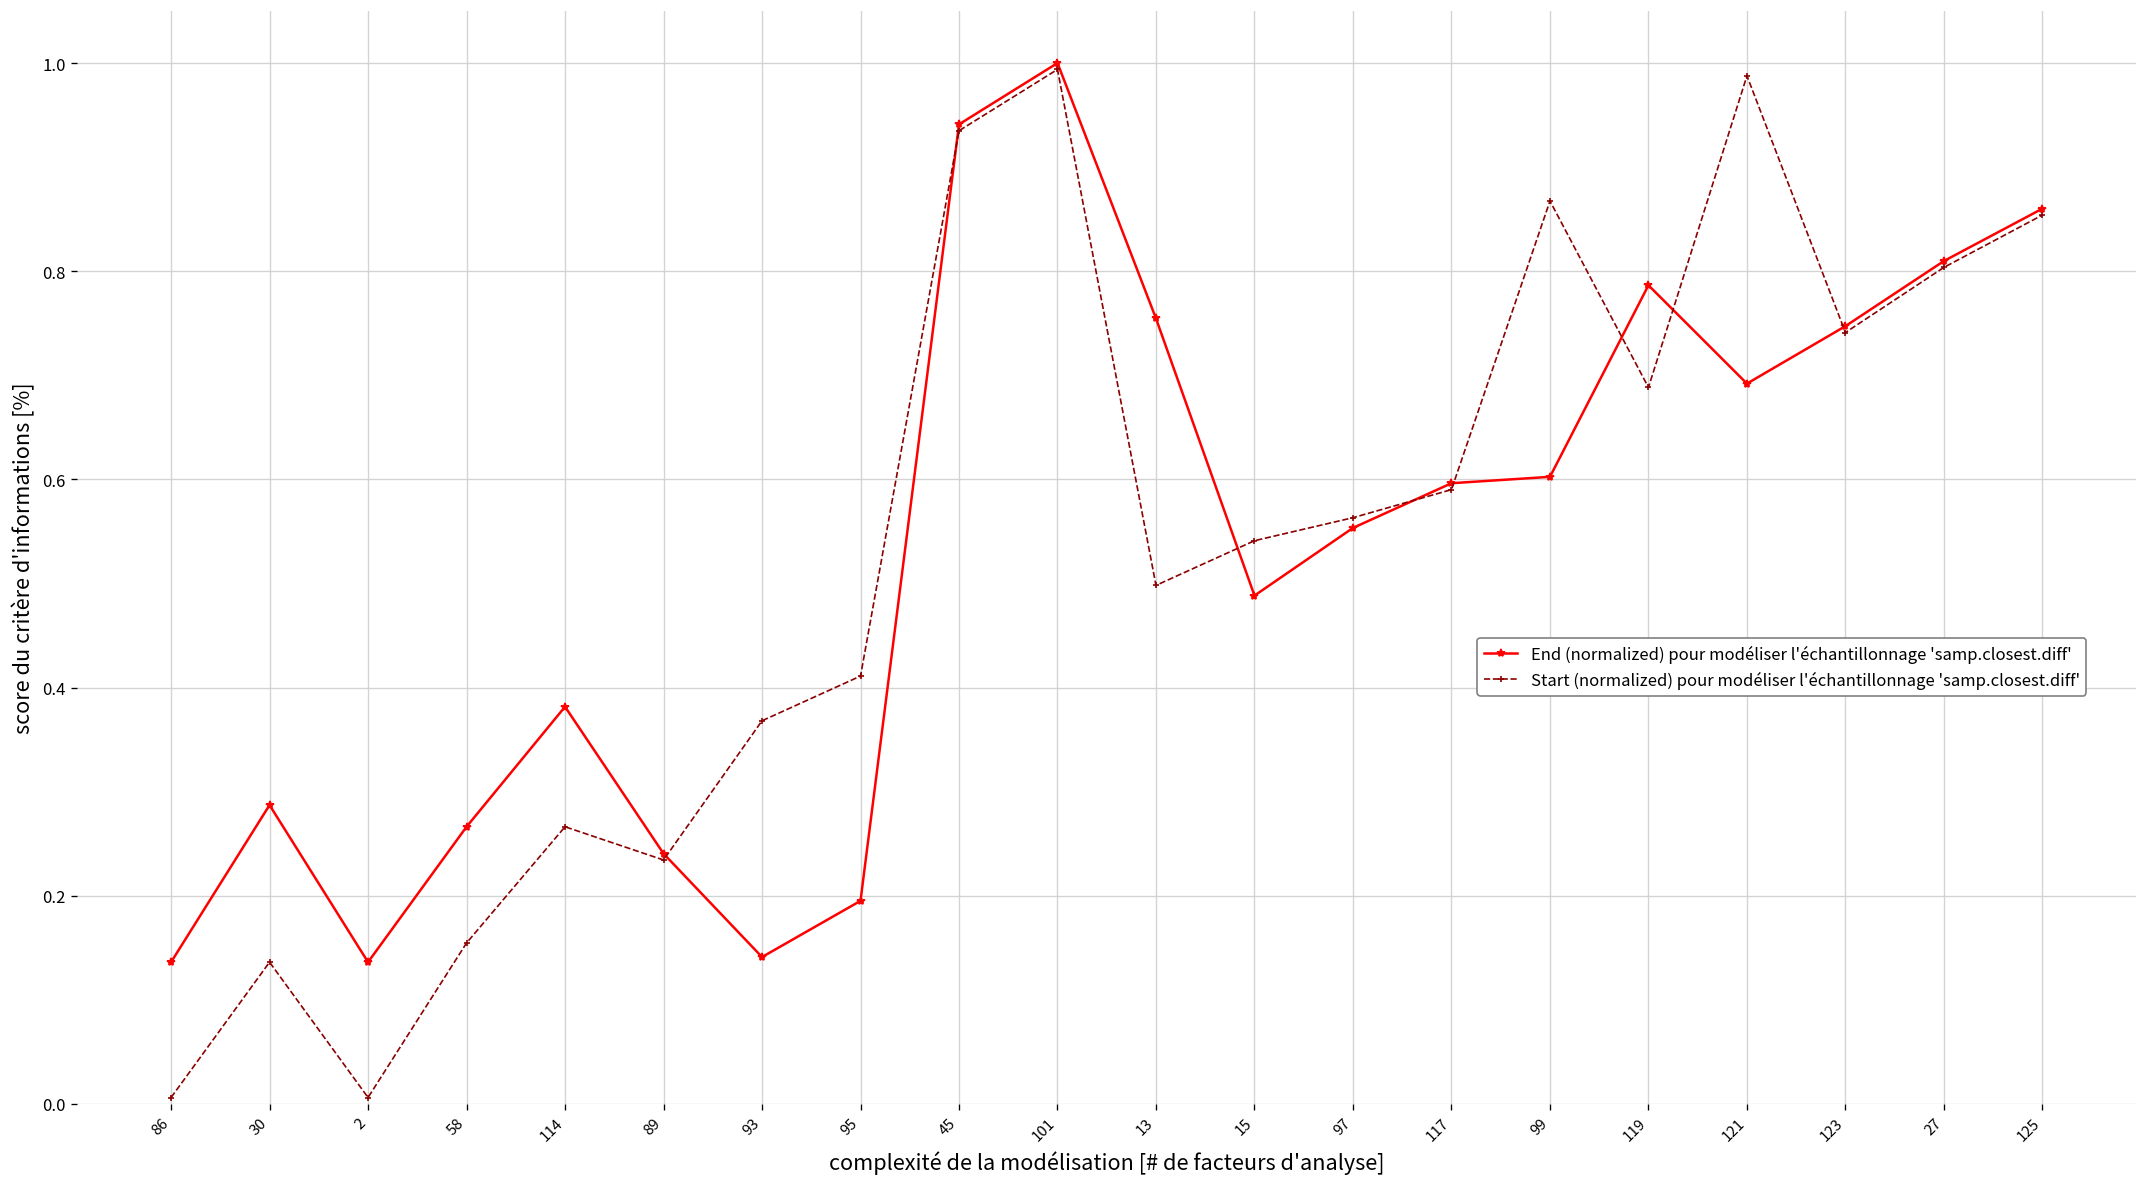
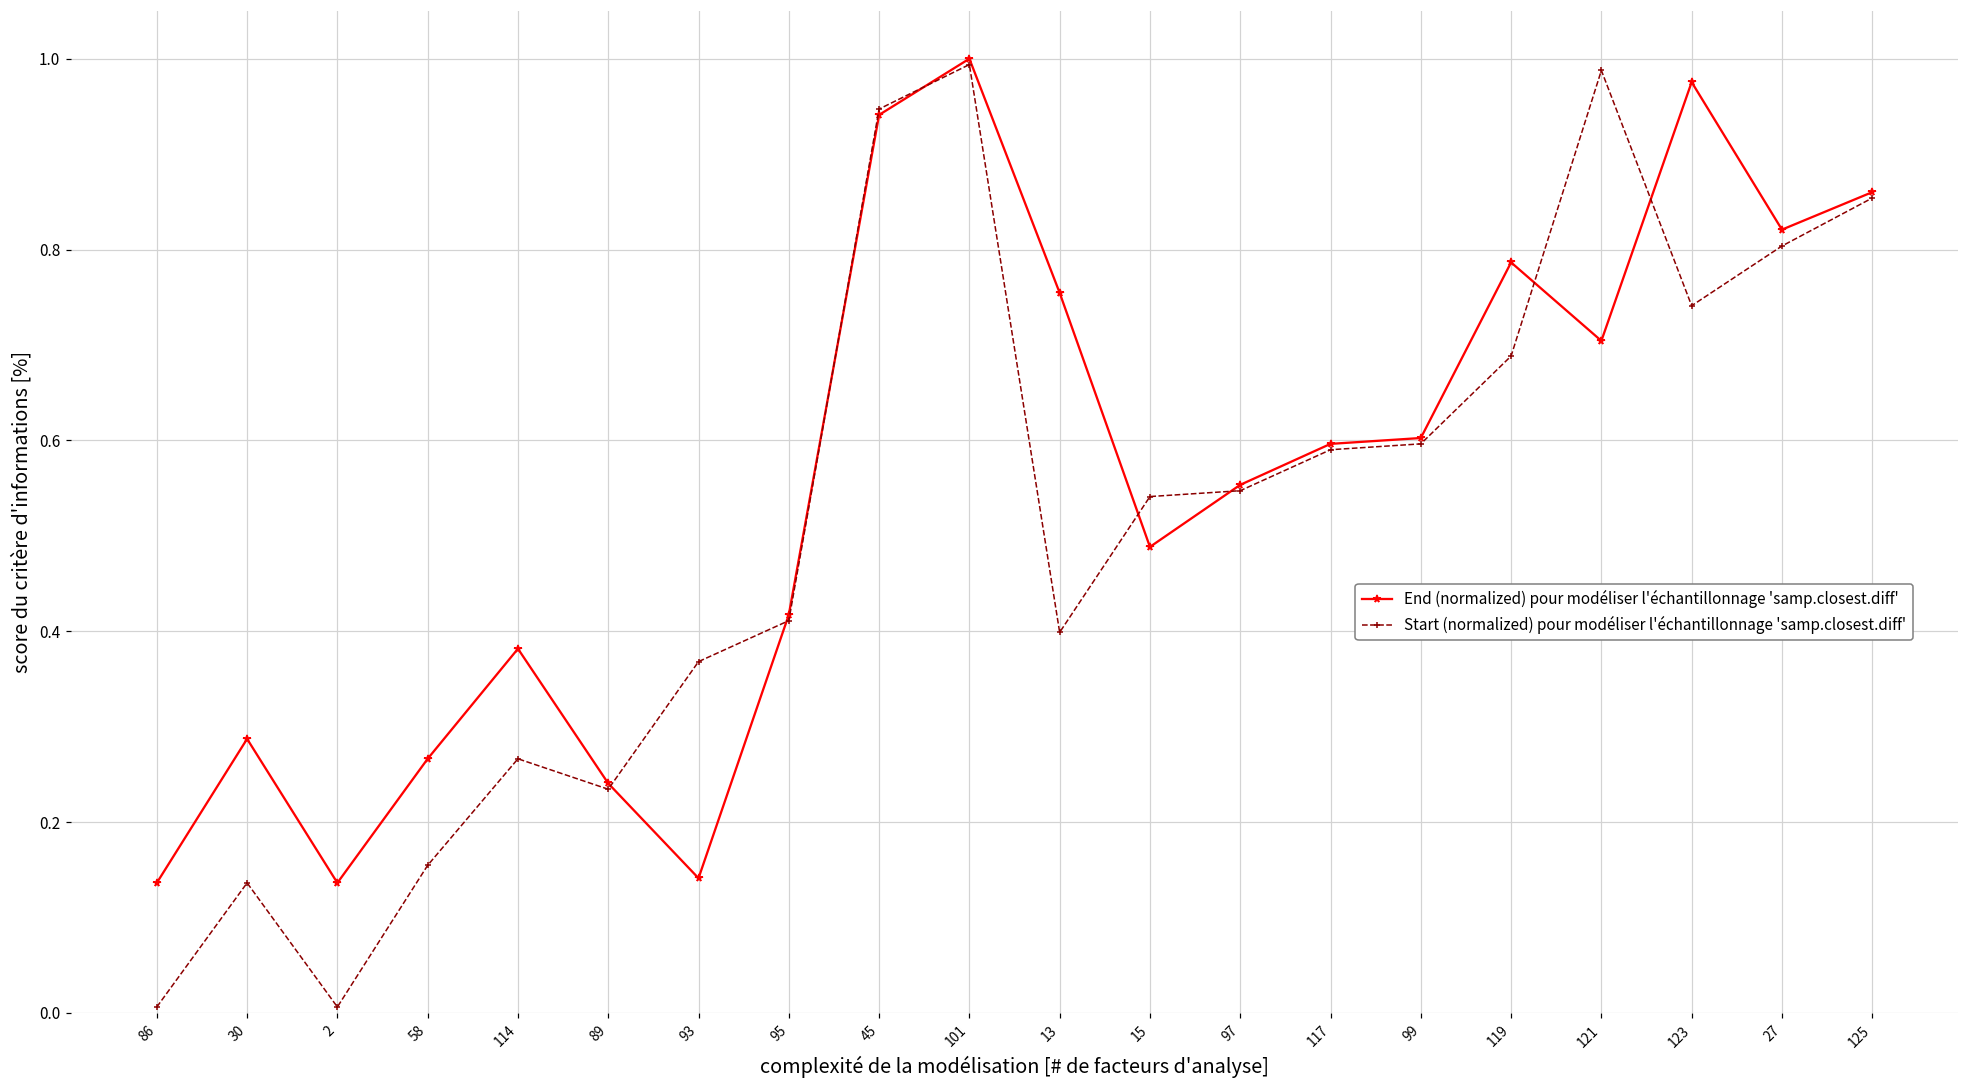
  {
    "End (normalized) pour modéliser l'échantillonnage 'samp.closest.diff'": {
      "86": 0.14,
      "30": 0.29,
      "2": 0.14,
      "58": 0.27,
      "114": 0.38,
      "89": 0.24,
      "93": 0.14,
-     "95": 0.20,
+     "95": 0.42,
      "45": 0.94,
      "101": 1.00,
      "13": 0.75,
      "15": 0.49,
      "97": 0.55,
      "117": 0.60,
      "99": 0.60,
      "119": 0.79,
-     "121": 0.69,
-     "123": 0.75,
-     "27": 0.81,
+     "121": 0.70,
+     "123": 0.98,
+     "27": 0.82,
      "125": 0.86
    },
    "Start (normalized) pour modéliser l'échantillonnage 'samp.closest.diff'": {
      "86": 0.01,
      "30": 0.14,
      "2": 0.01,
      "58": 0.15,
      "114": 0.27,
      "89": 0.23,
      "93": 0.37,
      "95": 0.41,
-     "45": 0.93,
+     "45": 0.95,
      "101": 0.99,
-     "13": 0.50,
+     "13": 0.40,
      "15": 0.54,
-     "97": 0.56,
+     "97": 0.55,
      "117": 0.59,
-     "99": 0.87,
+     "99": 0.60,
      "119": 0.69,
      "121": 0.99,
      "123": 0.74,
      "27": 0.80,
      "125": 0.85
    }
  }
